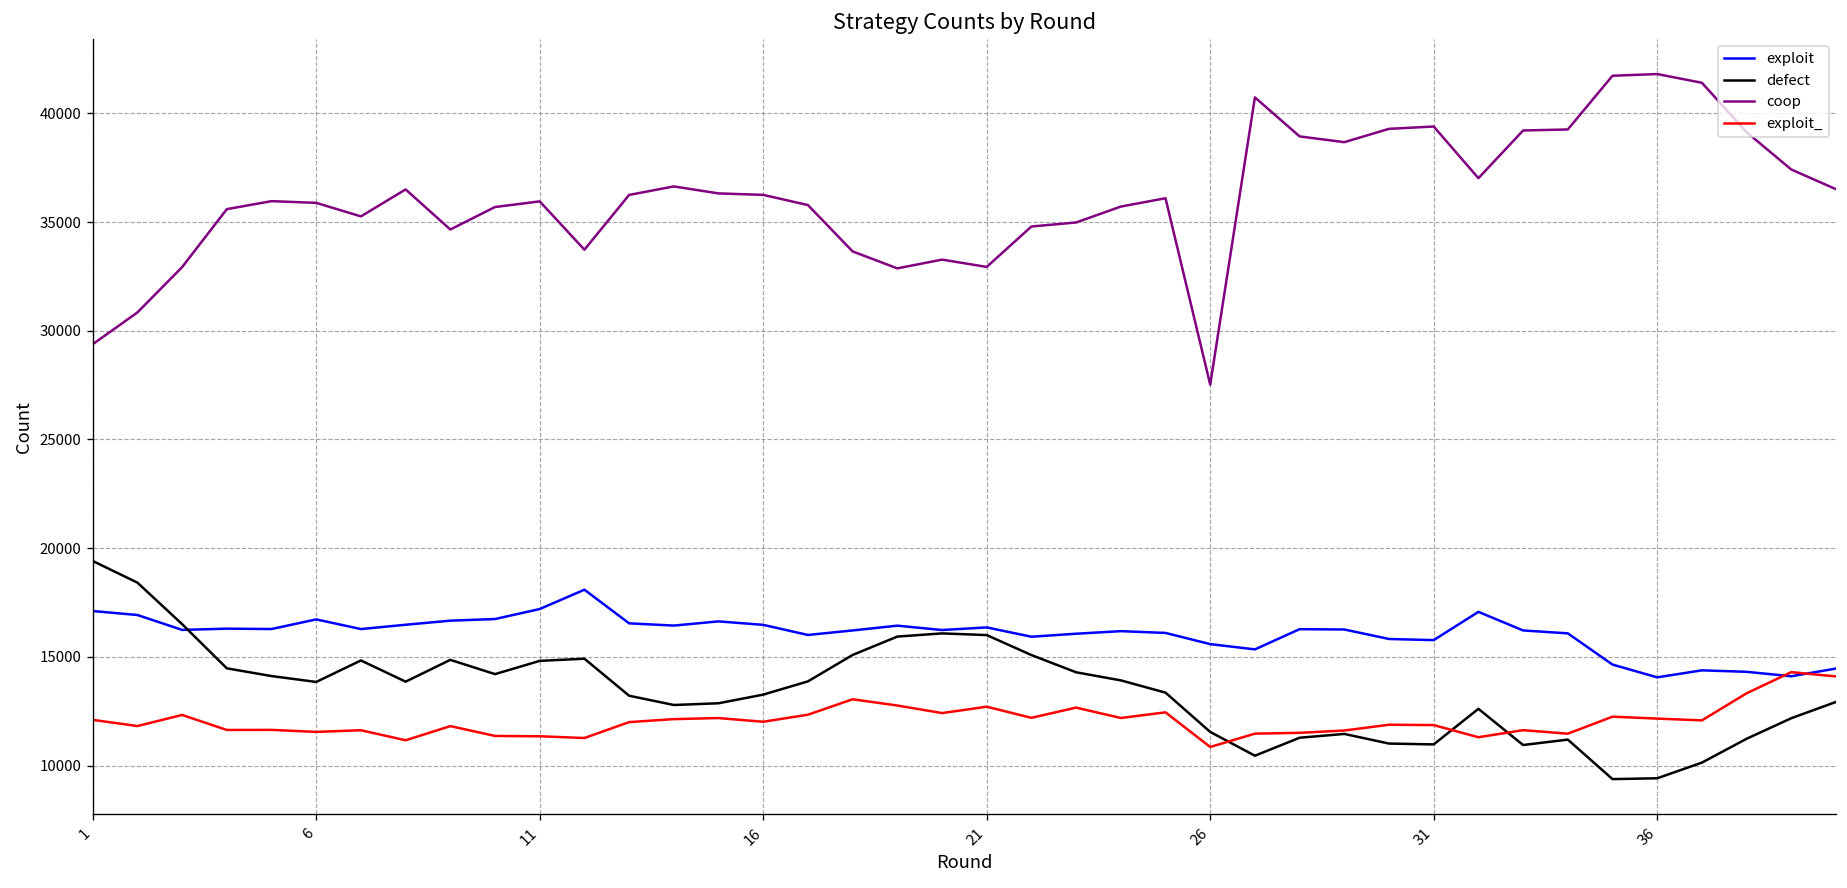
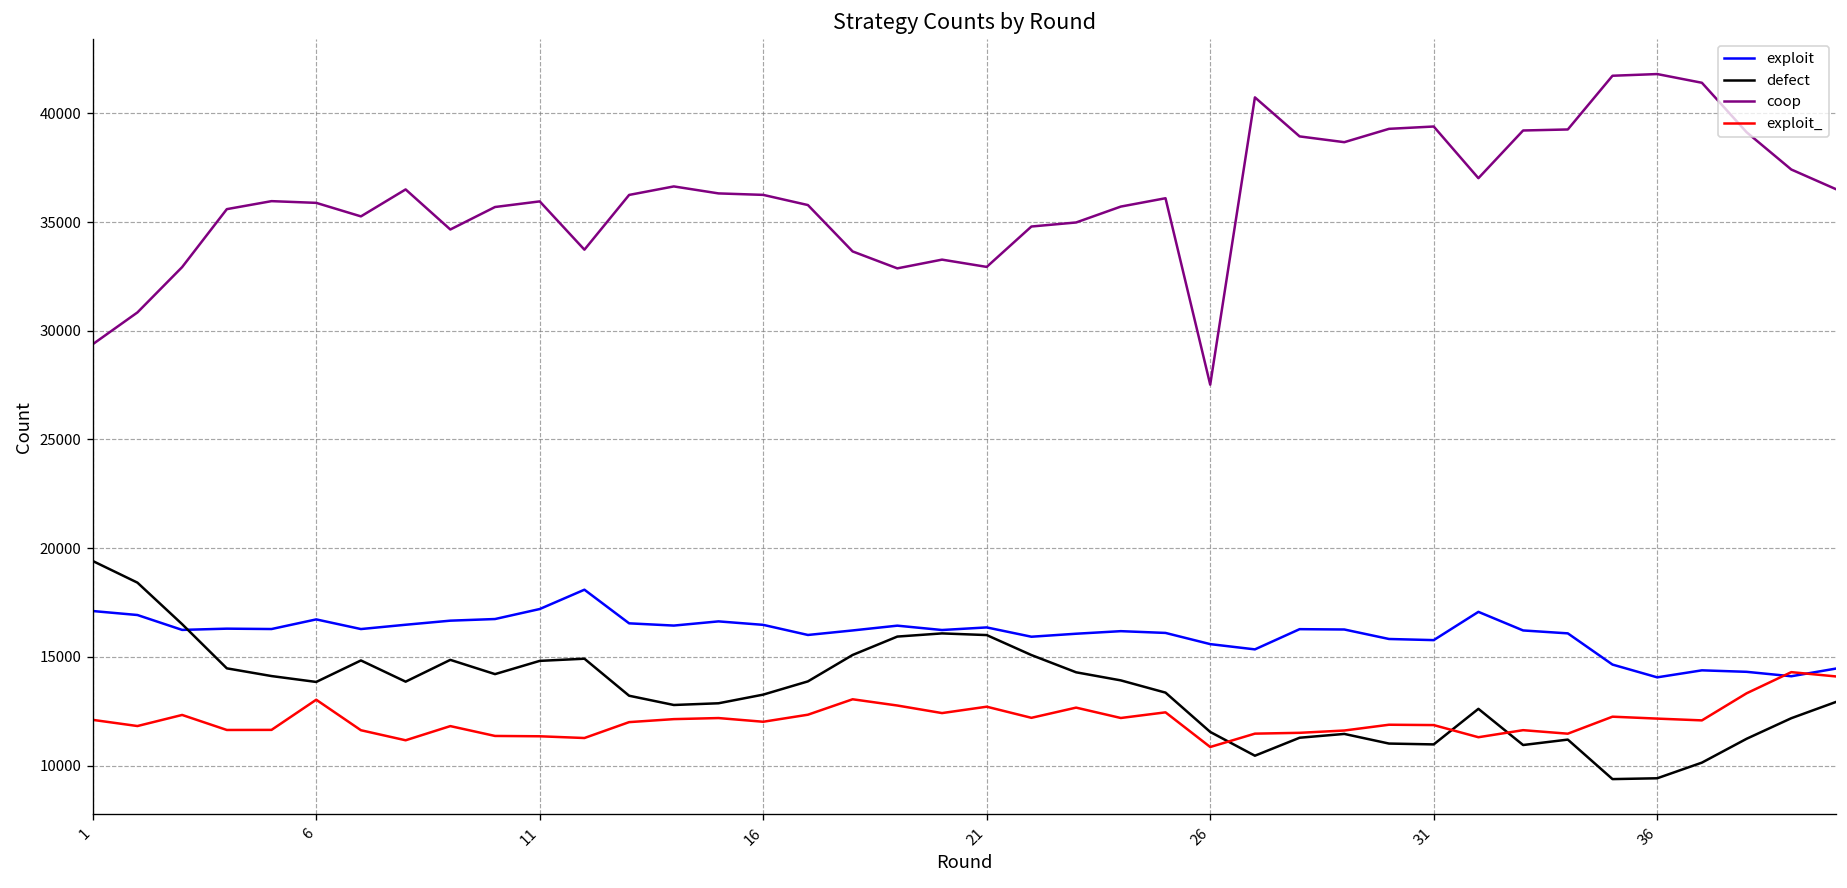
  {
    "exploit": {
      "1": 17100,
      "6": 16700,
      "11": 17200,
      "16": 16500,
      "21": 16400,
      "26": 15600,
      "31": 15800,
      "36": 14100
    },
    "defect": {
      "1": 19400,
      "6": 13800,
      "11": 14800,
      "16": 13300,
      "21": 16000,
      "26": 11500,
      "31": 11000,
      "36": 9400
    },
    "coop": {
      "1": 29400,
      "6": 35900,
      "11": 36000,
      "16": 36300,
      "21": 32900,
      "26": 27500,
      "31": 39400,
      "36": 41800
    },
    "exploit_": {
      "1": 12100,
-     "6": 11500,
+     "6": 13000,
      "11": 11300,
      "16": 12000,
      "21": 12700,
      "26": 10900,
      "31": 11900,
      "36": 12200
    }
  }
